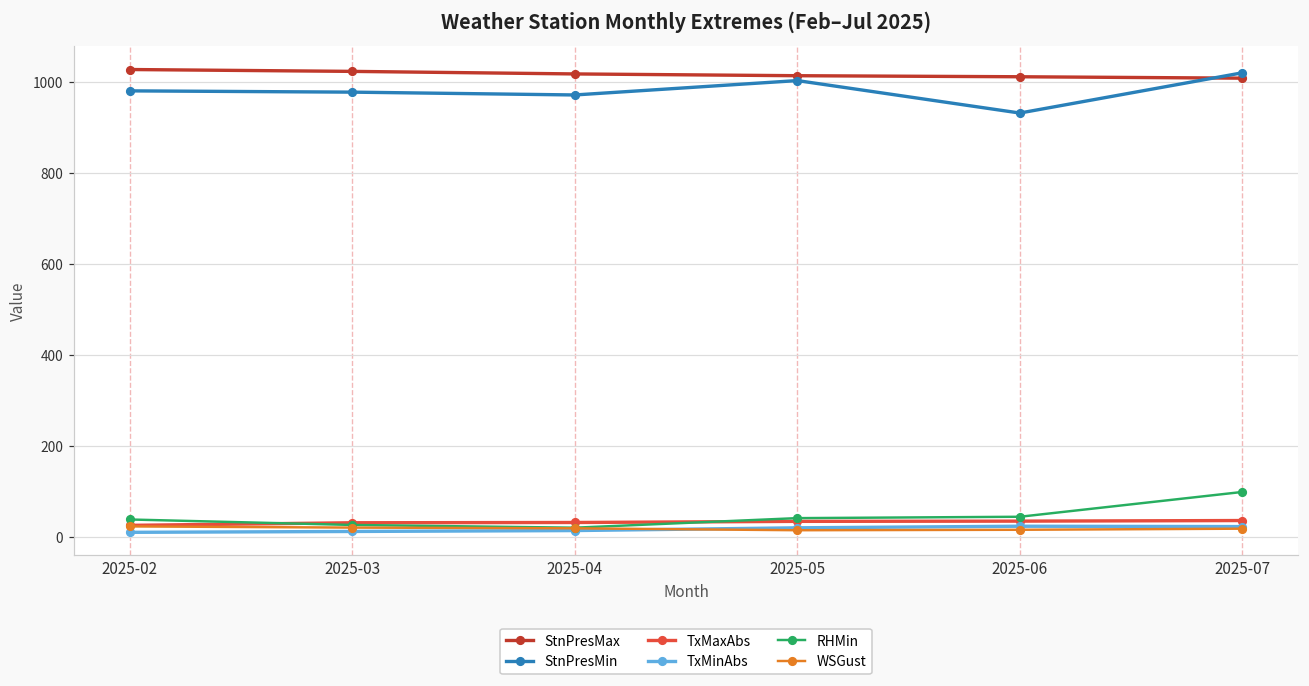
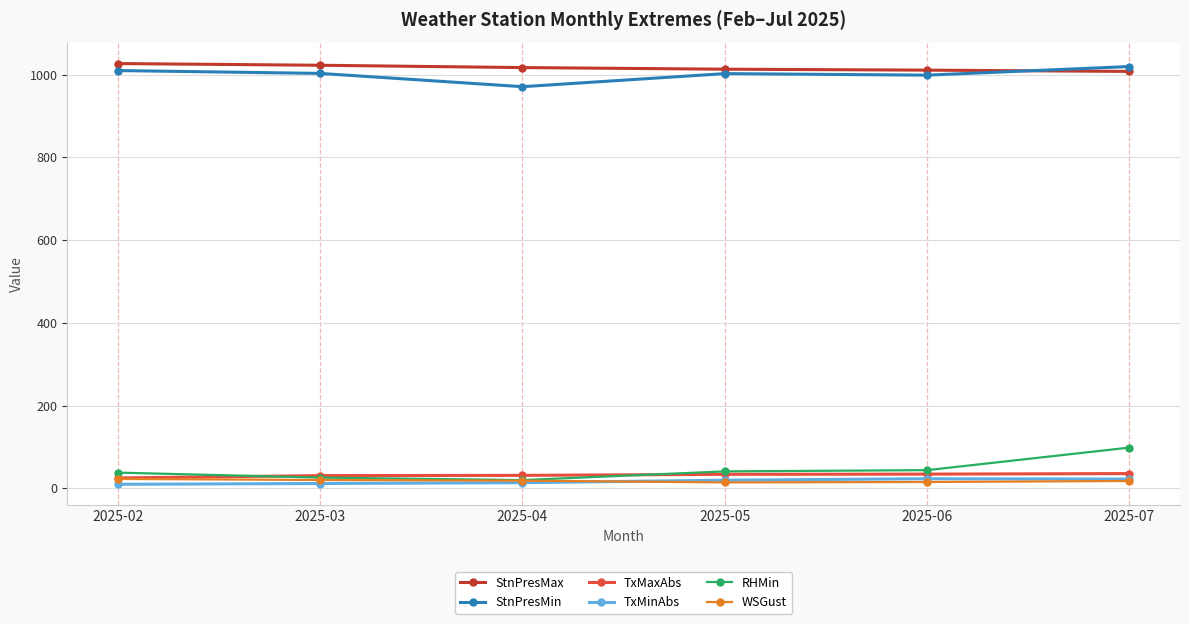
  {
    "StnPresMin": {
-     "2025-02": 980,
-     "2025-03": 980,
+     "2025-02": 1010,
+     "2025-03": 1000,
      "2025-04": 970,
      "2025-05": 1000,
-     "2025-06": 930,
+     "2025-06": 1000,
      "2025-07": 1020
    },
    "TxMinAbs": {
      "2025-02": 10,
      "2025-03": 10,
      "2025-06": 20
    },
    "RHMin": {
      "2025-02": 40,
      "2025-05": 40,
      "2025-06": 40,
      "2025-07": 100
    }
  }
